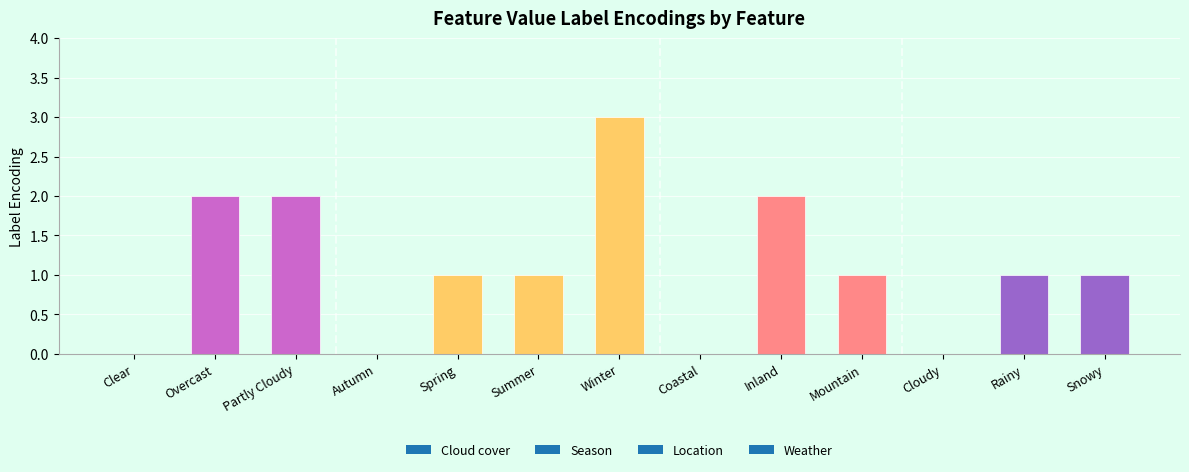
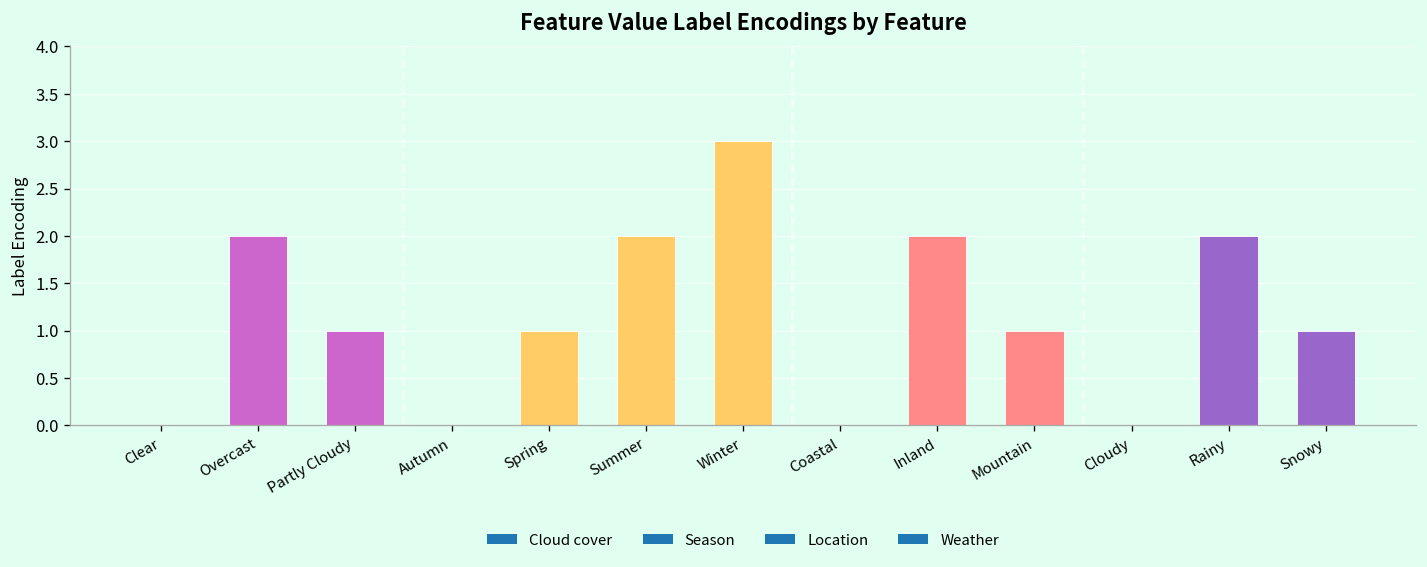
  {
    "Clear": 0,
    "Overcast": 2,
-   "Partly Cloudy": 2,
+   "Partly Cloudy": 1,
    "Autumn": 0,
    "Spring": 1,
-   "Summer": 1,
+   "Summer": 2,
    "Winter": 3,
    "Coastal": 0,
    "Inland": 2,
    "Mountain": 1,
    "Cloudy": 0,
-   "Rainy": 1,
+   "Rainy": 2,
    "Snowy": 1
  }
